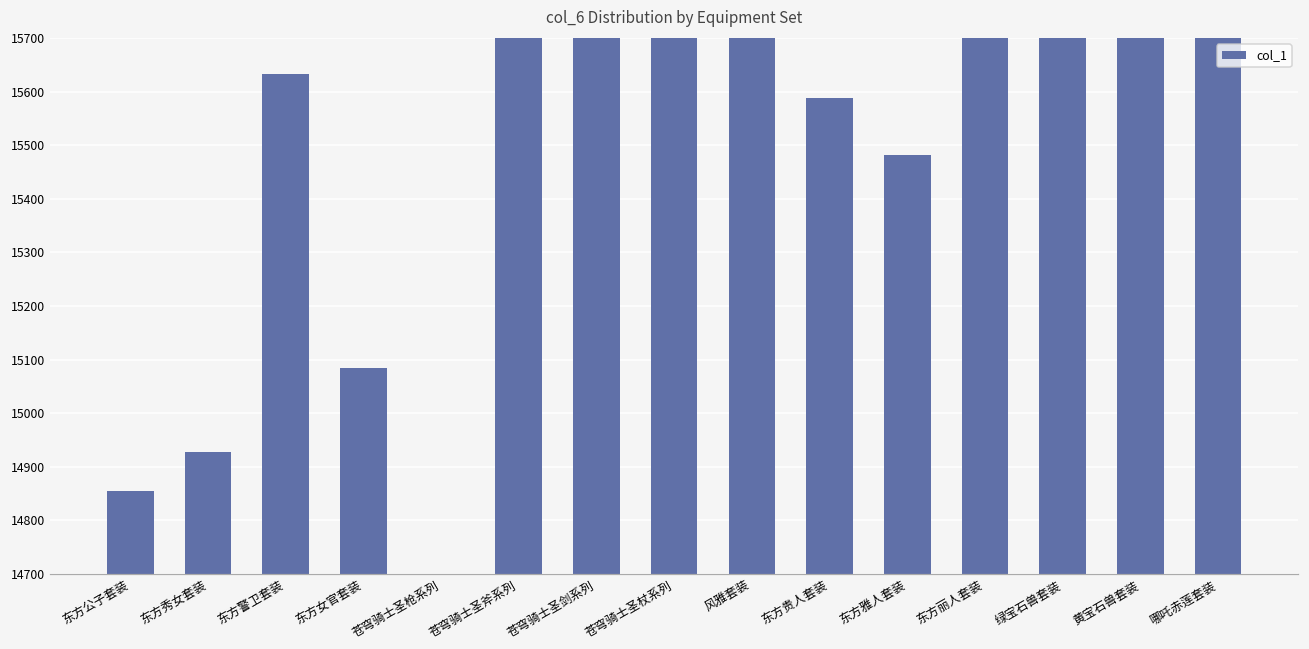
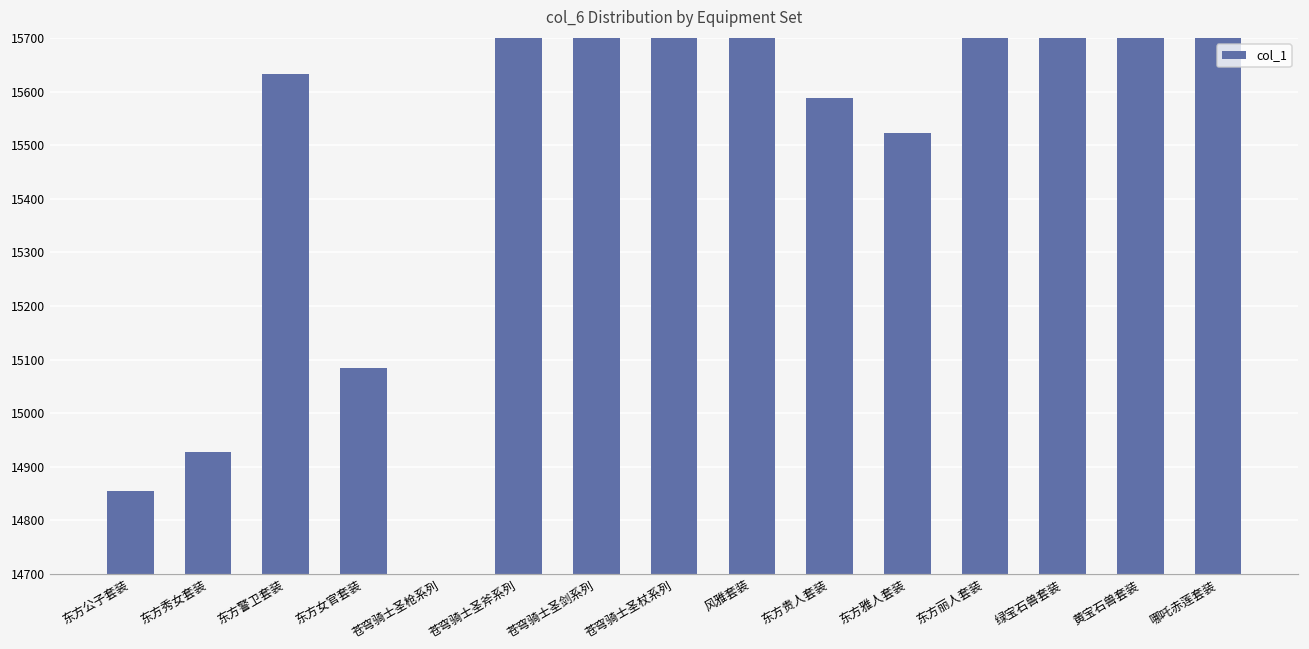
  {
    "东方公子套装": 14850,
    "东方秀女套装": 14930,
    "东方警卫套装": 15630,
    "东方女官套装": 15090,
    "东方贵人套装": 15590,
-   "东方雅人套装": 15480
+   "东方雅人套装": 15520
  }
